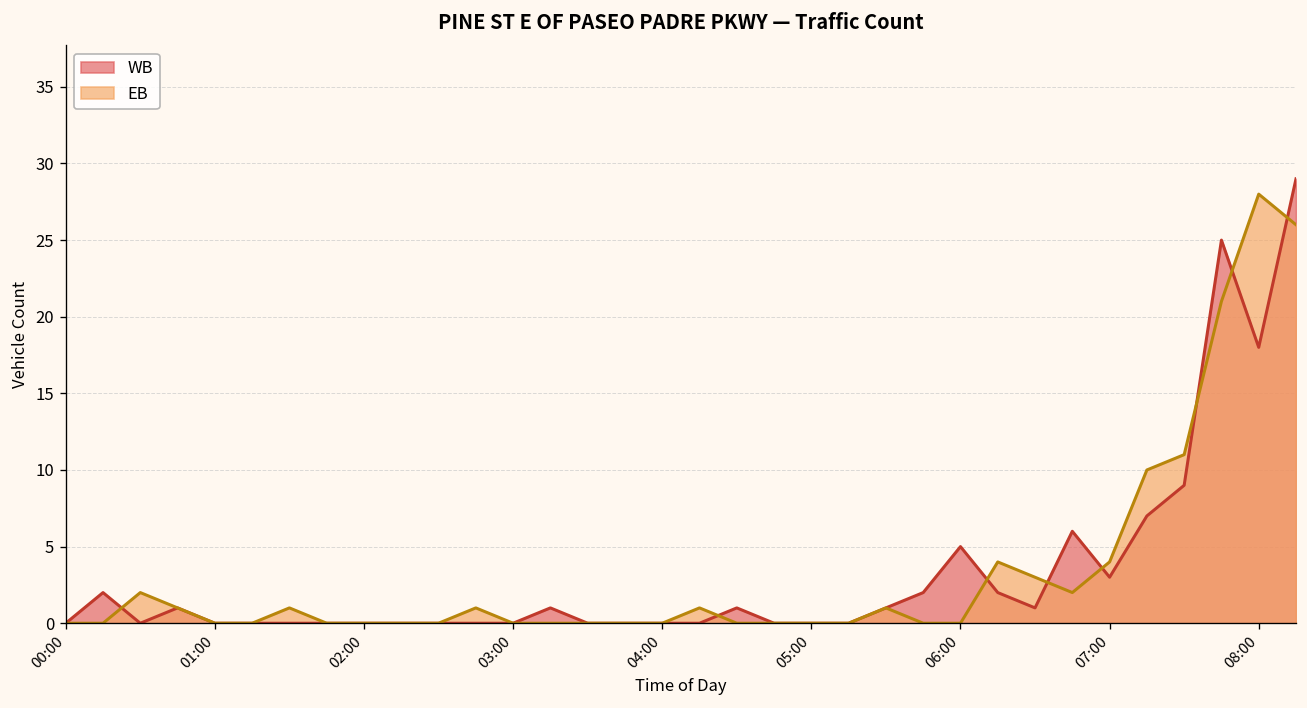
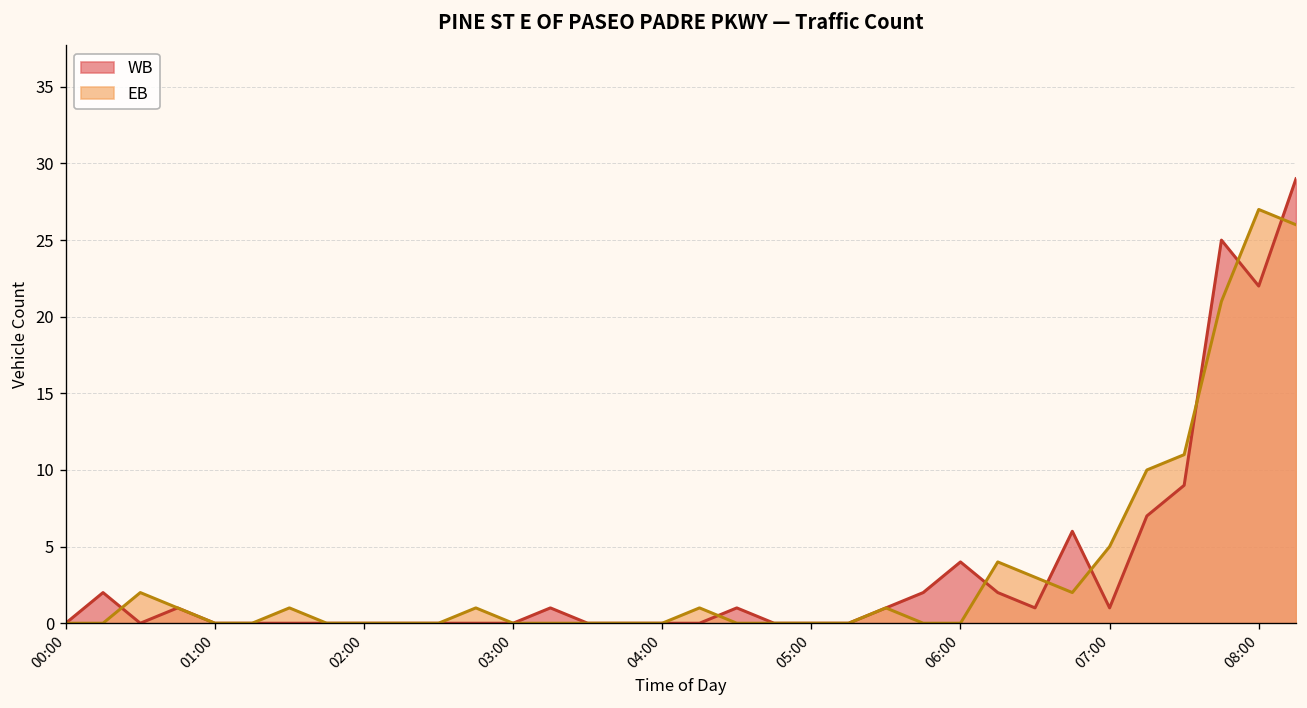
  {
    "WB": {
-     "06:00": 5,
-     "07:00": 3,
-     "08:00": 18
+     "06:00": 4,
+     "07:00": 1,
+     "08:00": 22
    },
    "EB": {
      "06:00": 0,
-     "07:00": 4,
-     "08:00": 28
+     "07:00": 5,
+     "08:00": 27
    }
  }
